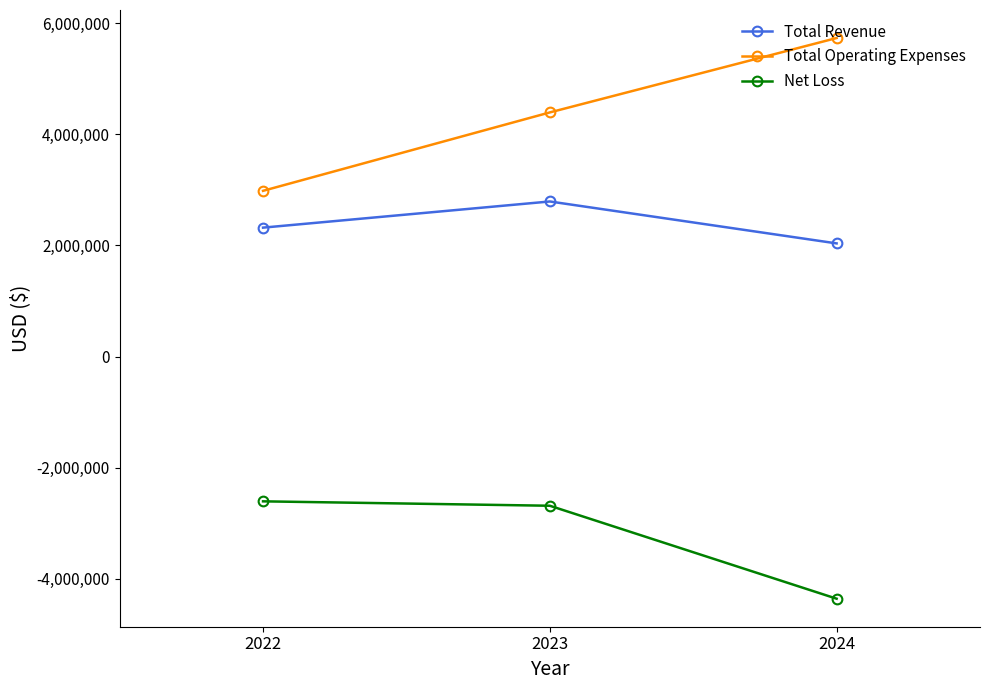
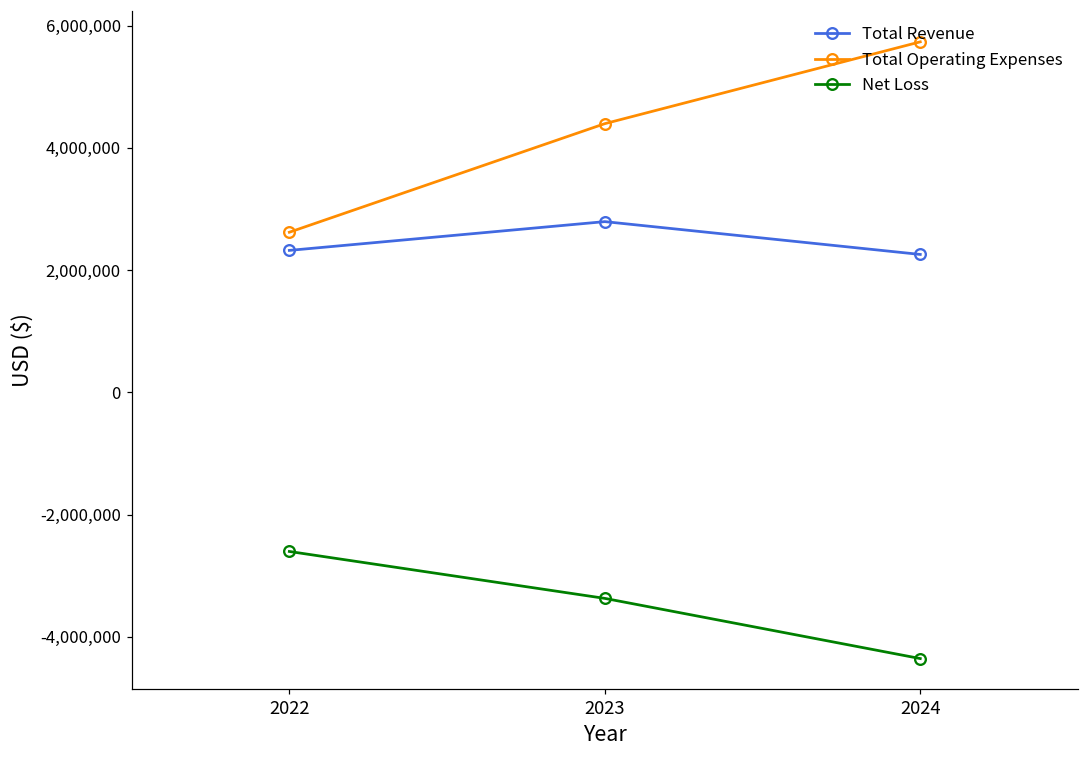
  {
    "Total Revenue": {
      "2022": "2,300,000",
      "2023": "2,800,000",
-     "2024": "2,000,000"
+     "2024": "2,300,000"
    },
    "Total Operating Expenses": {
-     "2022": "3,000,000",
+     "2022": "2,600,000",
      "2023": "4,400,000",
      "2024": "5,700,000"
    },
    "Net Loss": {
      "2022": "-2,600,000",
-     "2023": "-2,700,000",
+     "2023": "-3,400,000",
      "2024": "-4,400,000"
    }
  }
